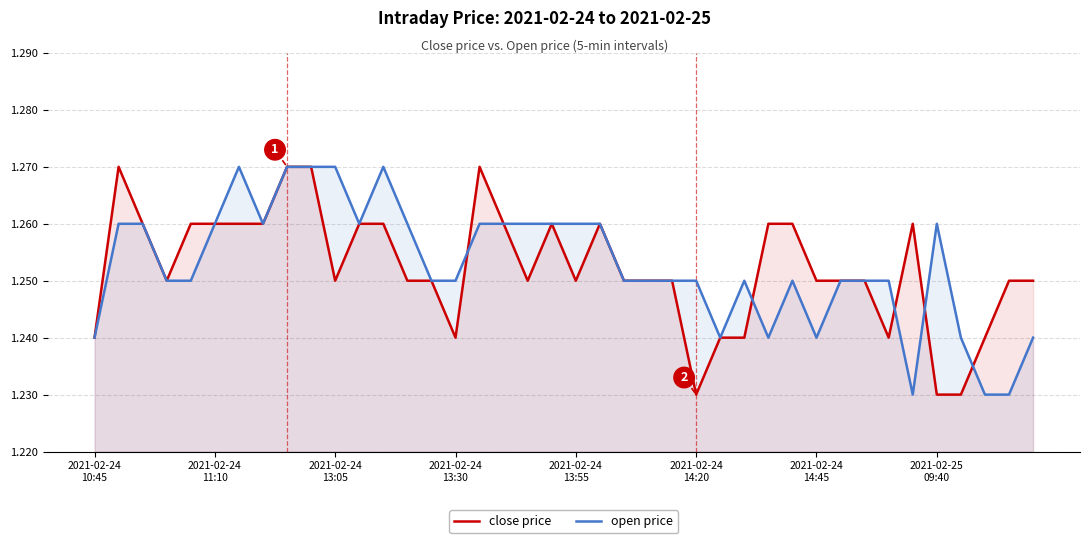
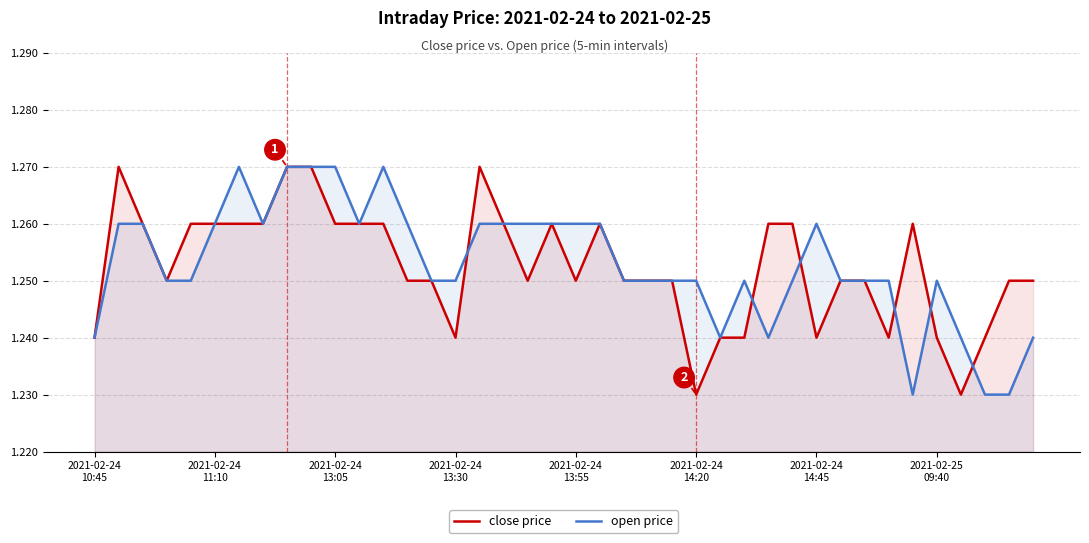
  {
    "close price": {
-     "2021-02-24 13:05": 1.25,
+     "2021-02-24 13:05": 1.26,
      "2021-02-24 13:30": 1.24,
      "2021-02-24 13:55": 1.25,
-     "2021-02-24 14:45": 1.25,
-     "2021-02-25 09:40": 1.23
+     "2021-02-24 14:45": 1.24,
+     "2021-02-25 09:40": 1.24
    },
    "open price": {
      "2021-02-24 13:05": 1.27,
      "2021-02-24 13:30": 1.25,
      "2021-02-24 13:55": 1.26,
      "2021-02-24 14:20": 1.25,
-     "2021-02-24 14:45": 1.24,
-     "2021-02-25 09:40": 1.26
+     "2021-02-24 14:45": 1.26,
+     "2021-02-25 09:40": 1.25
    }
  }
